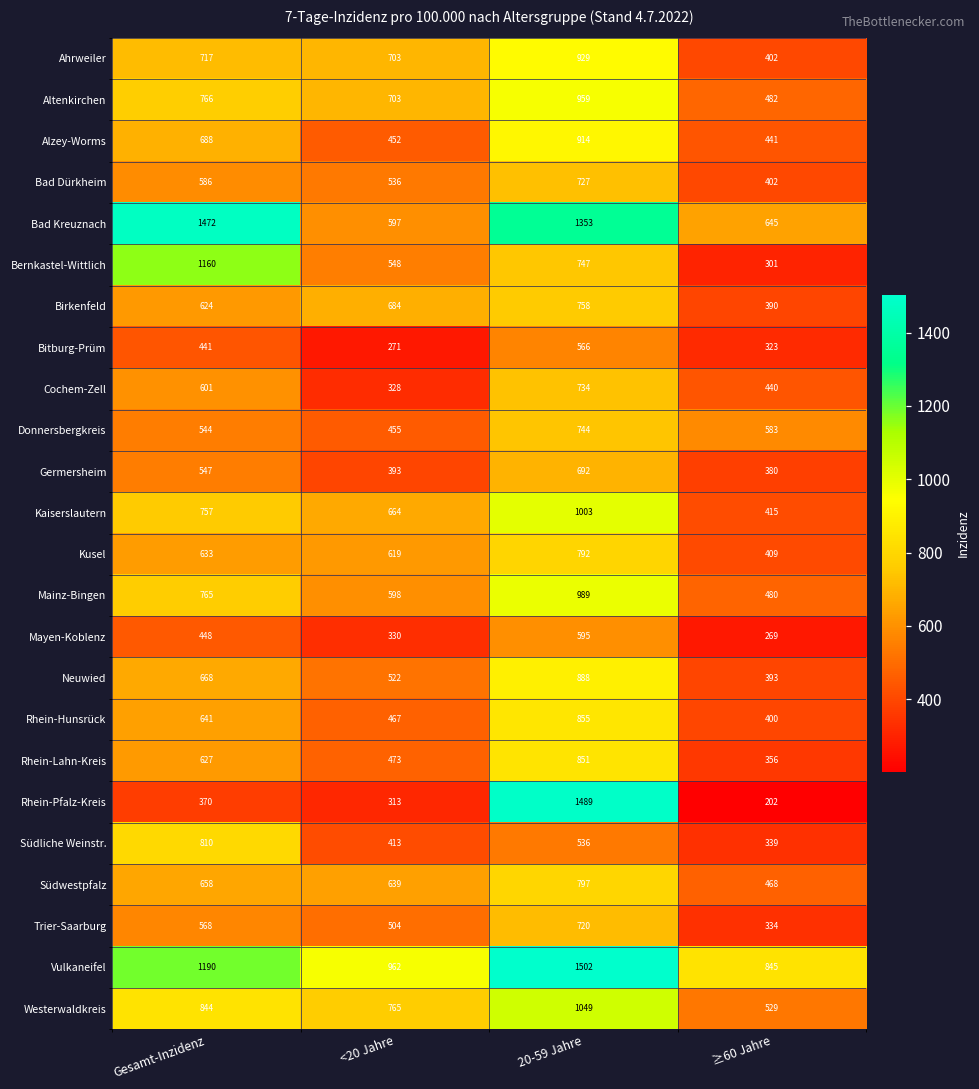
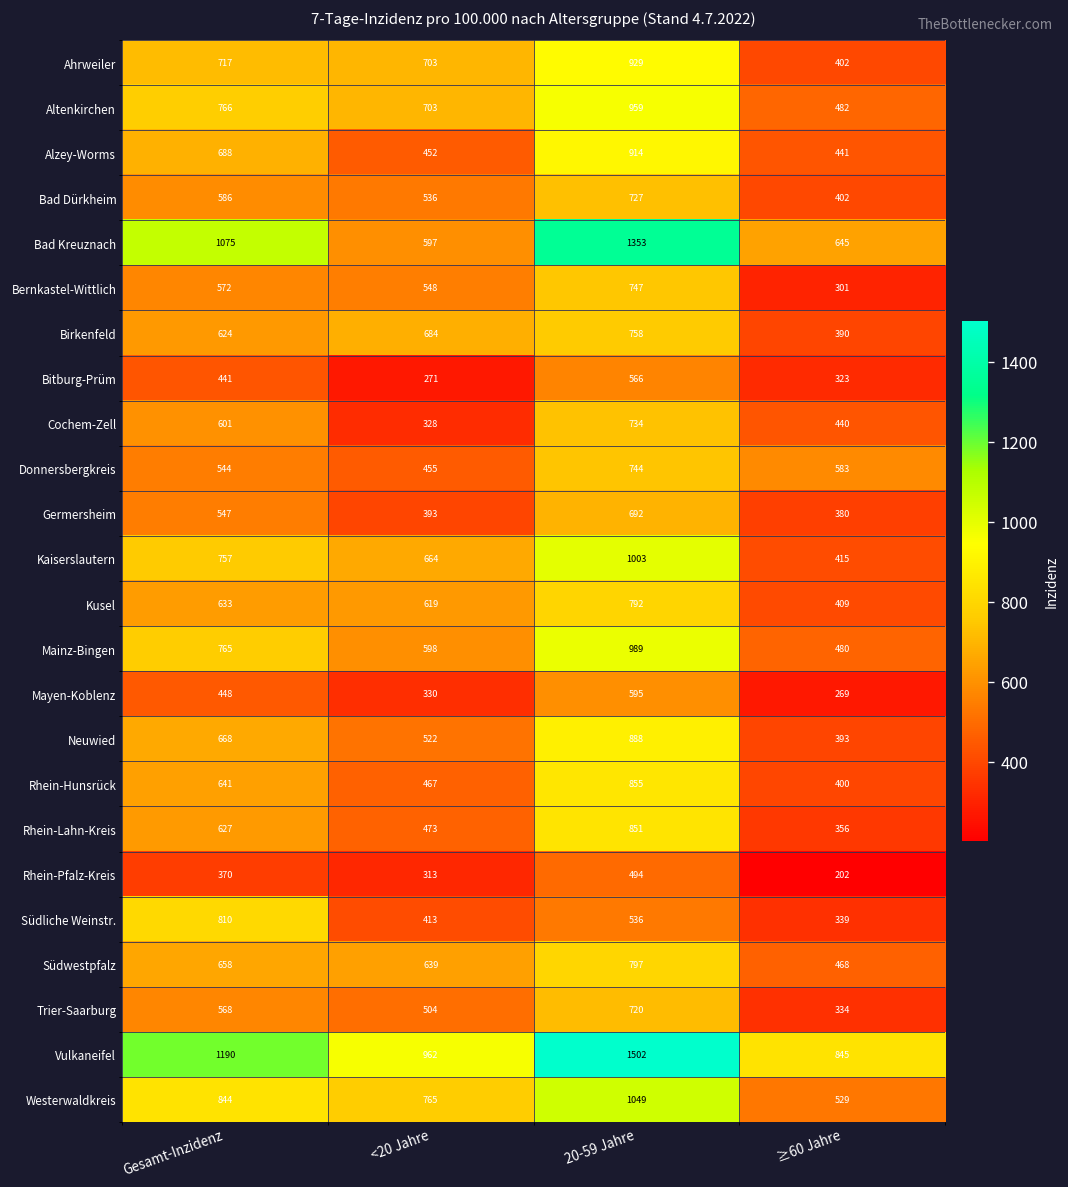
  {
    "Ahrweiler": {
      "Gesamt-Inzidenz": 717,
      "<20 Jahre": 703,
      "20-59 Jahre": 929,
      "≥60 Jahre": 402
    },
    "Altenkirchen": {
      "Gesamt-Inzidenz": 766,
      "<20 Jahre": 703,
      "20-59 Jahre": 959,
      "≥60 Jahre": 482
    },
    "Alzey-Worms": {
      "Gesamt-Inzidenz": 688,
      "<20 Jahre": 452,
      "20-59 Jahre": 914,
      "≥60 Jahre": 441
    },
    "Bad Dürkheim": {
      "Gesamt-Inzidenz": 586,
      "<20 Jahre": 536,
      "20-59 Jahre": 727,
      "≥60 Jahre": 402
    },
    "Bad Kreuznach": {
-     "Gesamt-Inzidenz": 1472,
+     "Gesamt-Inzidenz": 1075,
      "<20 Jahre": 597,
      "20-59 Jahre": 1353,
      "≥60 Jahre": 645
    },
    "Bernkastel-Wittlich": {
-     "Gesamt-Inzidenz": 1160,
+     "Gesamt-Inzidenz": 572,
      "<20 Jahre": 548,
      "20-59 Jahre": 747,
      "≥60 Jahre": 301
    },
    "Birkenfeld": {
      "Gesamt-Inzidenz": 624,
      "<20 Jahre": 684,
      "20-59 Jahre": 758,
      "≥60 Jahre": 390
    },
    "Bitburg-Prüm": {
      "Gesamt-Inzidenz": 441,
      "<20 Jahre": 271,
      "20-59 Jahre": 566,
      "≥60 Jahre": 323
    },
    "Cochem-Zell": {
      "Gesamt-Inzidenz": 601,
      "<20 Jahre": 328,
      "20-59 Jahre": 734,
      "≥60 Jahre": 440
    },
    "Donnersbergkreis": {
      "Gesamt-Inzidenz": 544,
      "<20 Jahre": 455,
      "20-59 Jahre": 744,
      "≥60 Jahre": 583
    },
    "Germersheim": {
      "Gesamt-Inzidenz": 547,
      "<20 Jahre": 393,
      "20-59 Jahre": 692,
      "≥60 Jahre": 380
    },
    "Kaiserslautern": {
      "Gesamt-Inzidenz": 757,
      "<20 Jahre": 664,
      "20-59 Jahre": 1003,
      "≥60 Jahre": 415
    },
    "Kusel": {
      "Gesamt-Inzidenz": 633,
      "<20 Jahre": 619,
      "20-59 Jahre": 792,
      "≥60 Jahre": 409
    },
    "Mainz-Bingen": {
      "Gesamt-Inzidenz": 765,
      "<20 Jahre": 598,
      "20-59 Jahre": 989,
      "≥60 Jahre": 480
    },
    "Mayen-Koblenz": {
      "Gesamt-Inzidenz": 448,
      "<20 Jahre": 330,
      "20-59 Jahre": 595,
      "≥60 Jahre": 269
    },
    "Neuwied": {
      "Gesamt-Inzidenz": 668,
      "<20 Jahre": 522,
      "20-59 Jahre": 888,
      "≥60 Jahre": 393
    },
    "Rhein-Hunsrück": {
      "Gesamt-Inzidenz": 641,
      "<20 Jahre": 467,
      "20-59 Jahre": 855,
      "≥60 Jahre": 400
    },
    "Rhein-Lahn-Kreis": {
      "Gesamt-Inzidenz": 627,
      "<20 Jahre": 473,
      "20-59 Jahre": 851,
      "≥60 Jahre": 356
    },
    "Rhein-Pfalz-Kreis": {
      "Gesamt-Inzidenz": 370,
      "<20 Jahre": 313,
-     "20-59 Jahre": 1489,
+     "20-59 Jahre": 494,
      "≥60 Jahre": 202
    },
    "Südliche Weinstr.": {
      "Gesamt-Inzidenz": 810,
      "<20 Jahre": 413,
      "20-59 Jahre": 536,
      "≥60 Jahre": 339
    },
    "Südwestpfalz": {
      "Gesamt-Inzidenz": 658,
      "<20 Jahre": 639,
      "20-59 Jahre": 797,
      "≥60 Jahre": 468
    },
    "Trier-Saarburg": {
      "Gesamt-Inzidenz": 568,
      "<20 Jahre": 504,
      "20-59 Jahre": 720,
      "≥60 Jahre": 334
    },
    "Vulkaneifel": {
      "Gesamt-Inzidenz": 1190,
      "<20 Jahre": 962,
      "20-59 Jahre": 1502,
      "≥60 Jahre": 845
    },
    "Westerwaldkreis": {
      "Gesamt-Inzidenz": 844,
      "<20 Jahre": 765,
      "20-59 Jahre": 1049,
      "≥60 Jahre": 529
    }
  }
